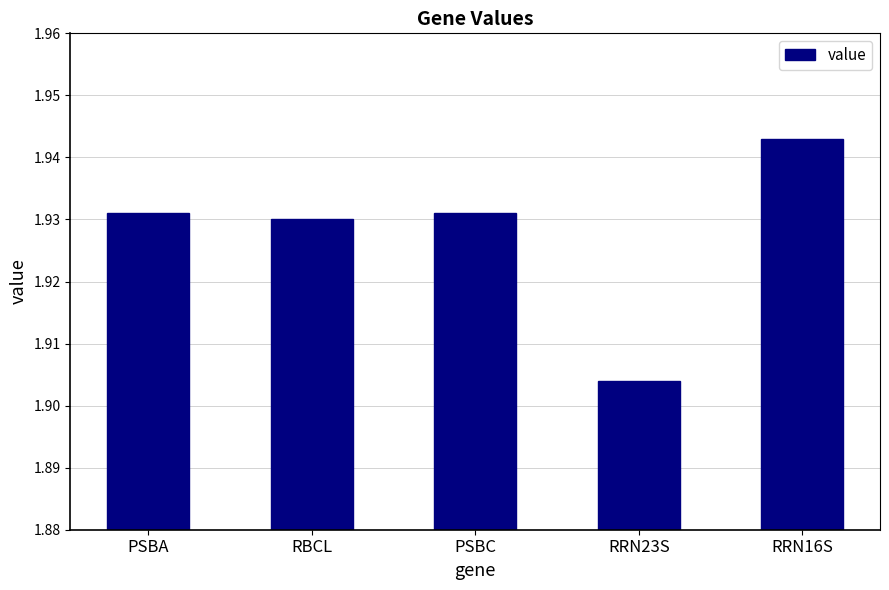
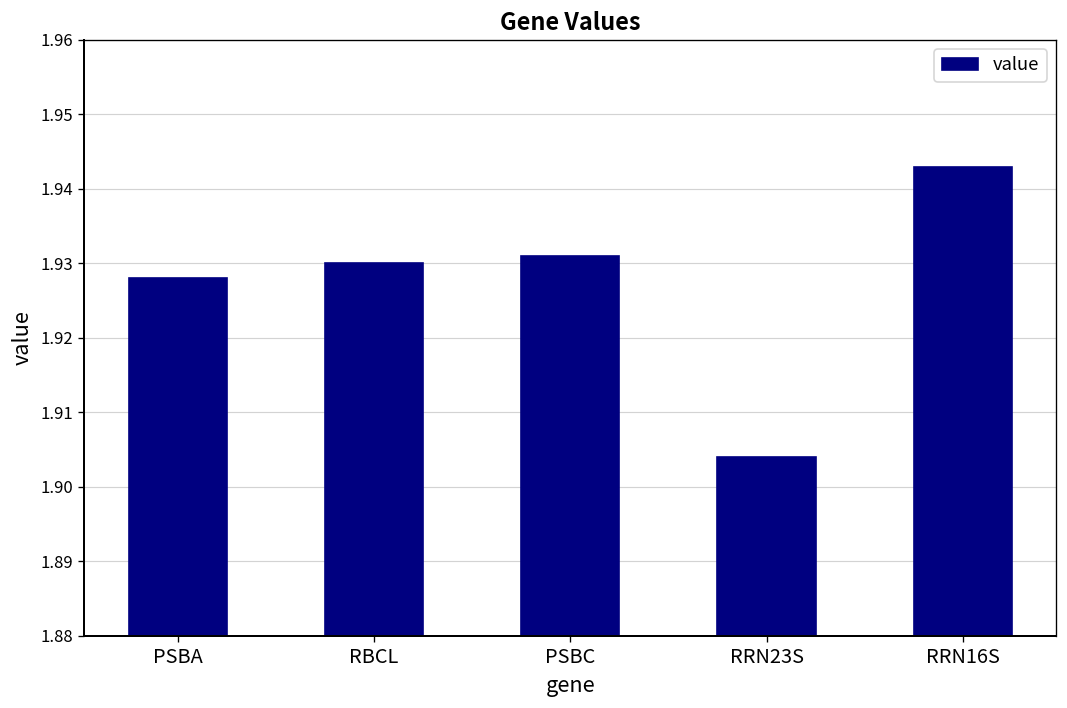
  {
-   "PSBA": 1.931,
+   "PSBA": 1.928,
    "RBCL": 1.930,
    "PSBC": 1.931,
    "RRN23S": 1.904,
    "RRN16S": 1.943
  }
